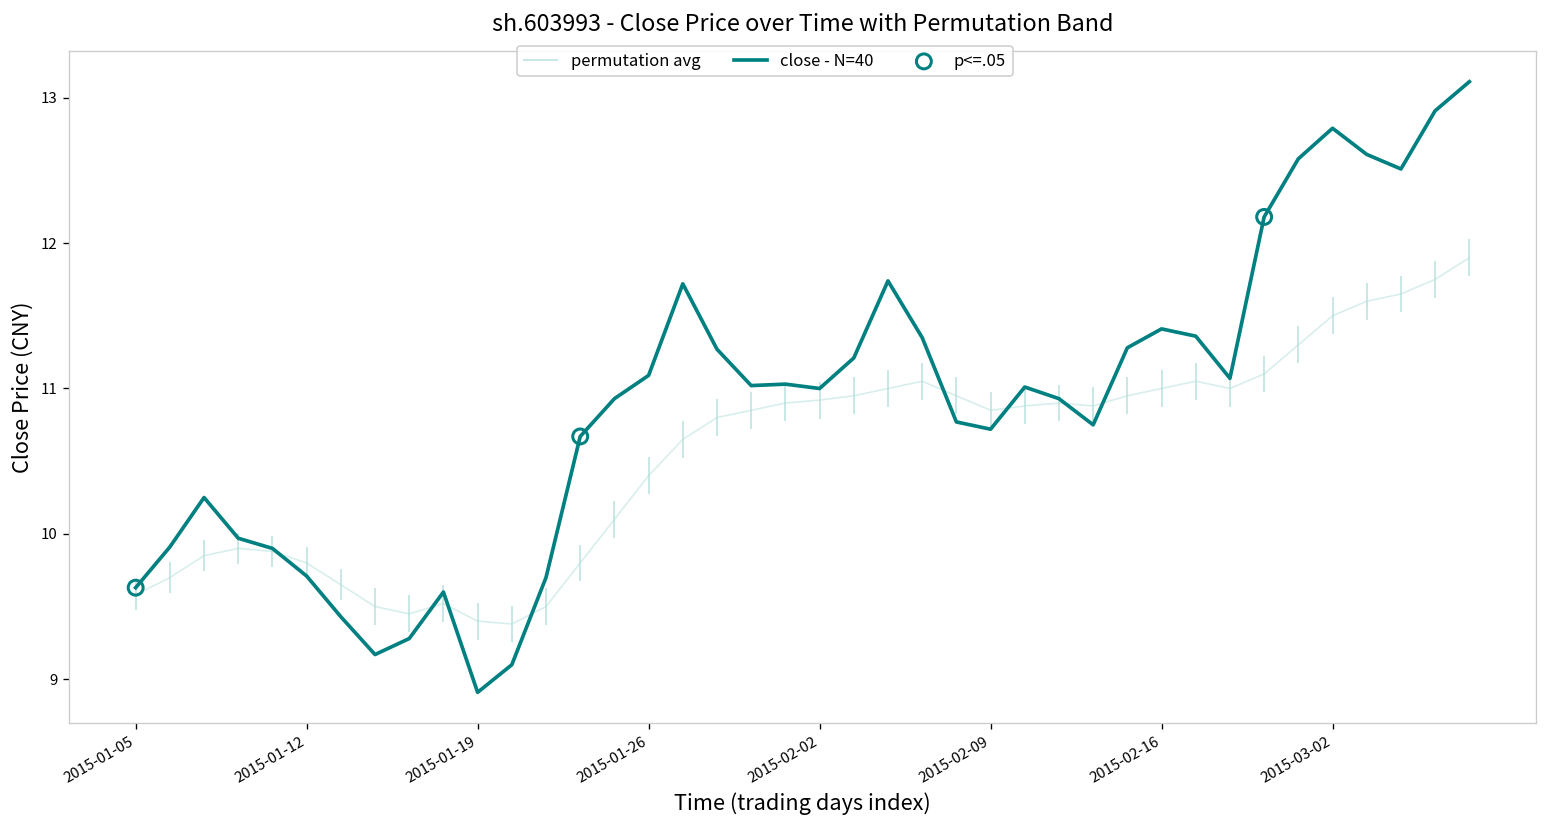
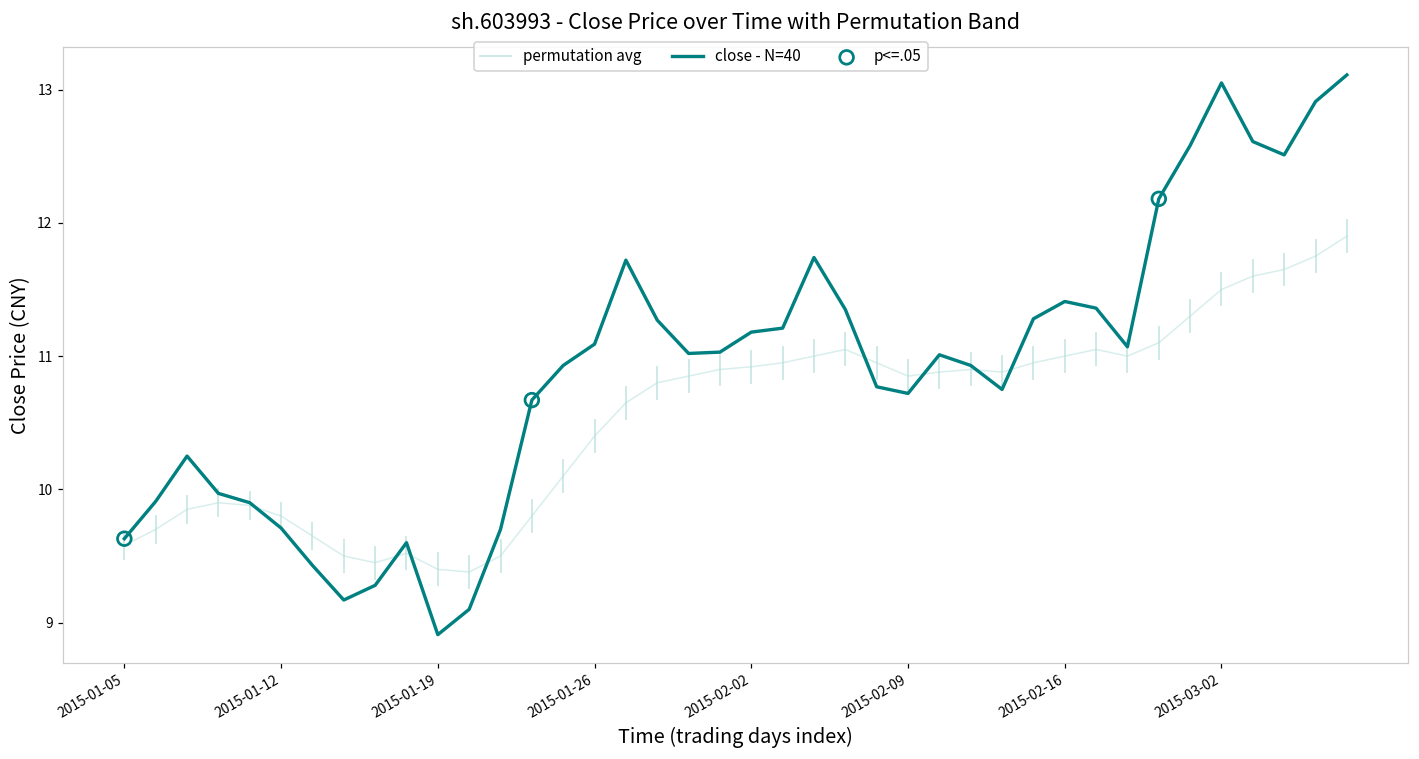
  {
    "close - N=40": {
      "2015-01-19": 8.91,
      "2015-01-26": 11.09,
-     "2015-02-02": 11.00,
+     "2015-02-02": 11.18,
      "2015-02-16": 11.41,
-     "2015-03-02": 12.79
+     "2015-03-02": 13.05
    }
  }
